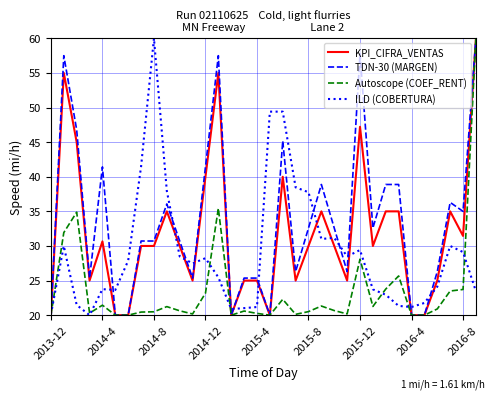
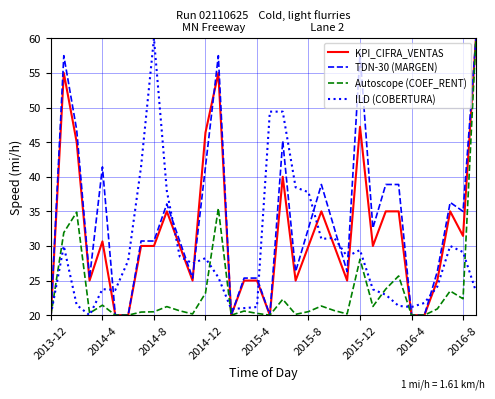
  {
    "KPI_CIFRA_VENTAS": {
      "2014-4": 31,
      "2014-8": 30,
-     "2014-12": 40,
+     "2014-12": 46,
      "2015-8": 30,
      "2015-12": 47,
      "2016-8": 31
    },
    "Autoscope (COEF_RENT)": {
      "2014-4": 21,
      "2014-8": 20,
      "2014-12": 23,
      "2015-4": 20,
      "2015-8": 21,
      "2015-12": 28,
-     "2016-8": 24
+     "2016-8": 22
    }
  }
